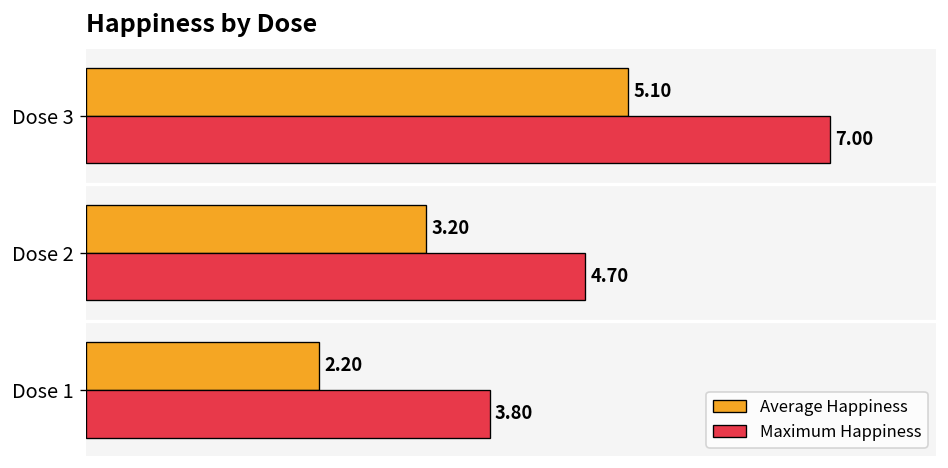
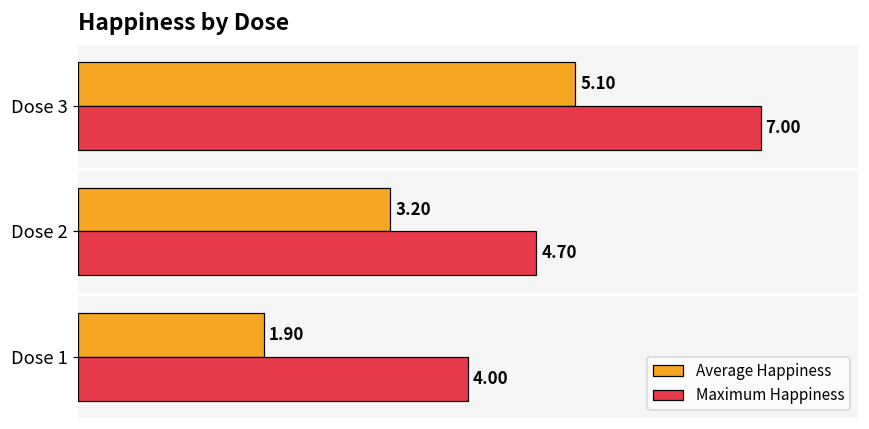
  {
    "Average Happiness": {
      "Dose 3": 5.10,
      "Dose 2": 3.20,
-     "Dose 1": 2.20
+     "Dose 1": 1.90
    },
    "Maximum Happiness": {
      "Dose 3": 7.00,
      "Dose 2": 4.70,
-     "Dose 1": 3.80
+     "Dose 1": 4.00
    }
  }
